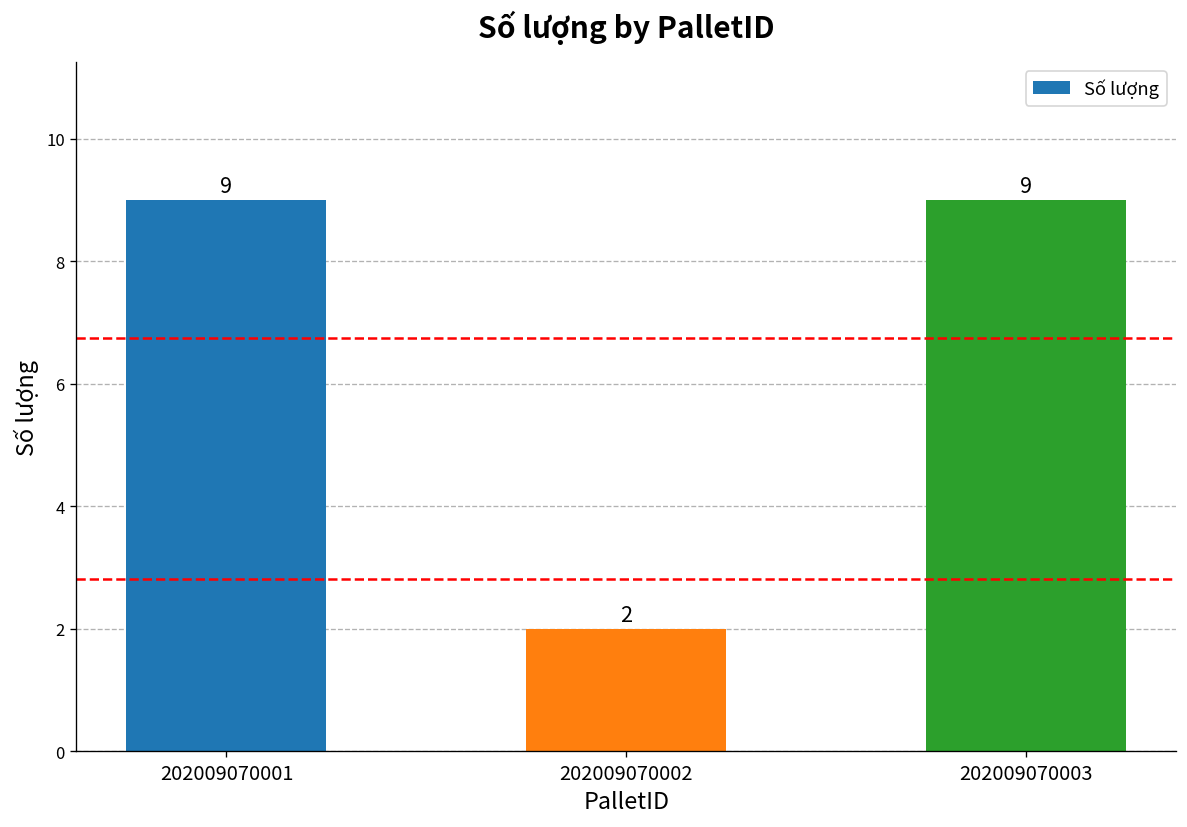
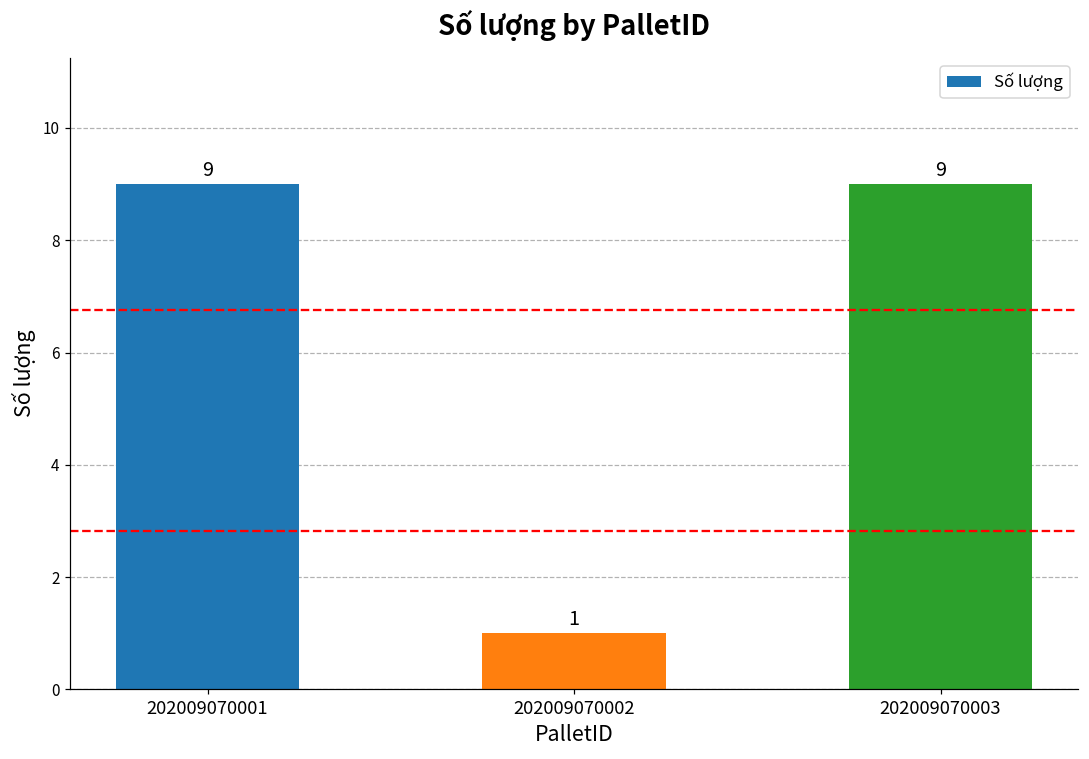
  {
    "202009070001": 9,
-   "202009070002": 2,
+   "202009070002": 1,
    "202009070003": 9
  }
